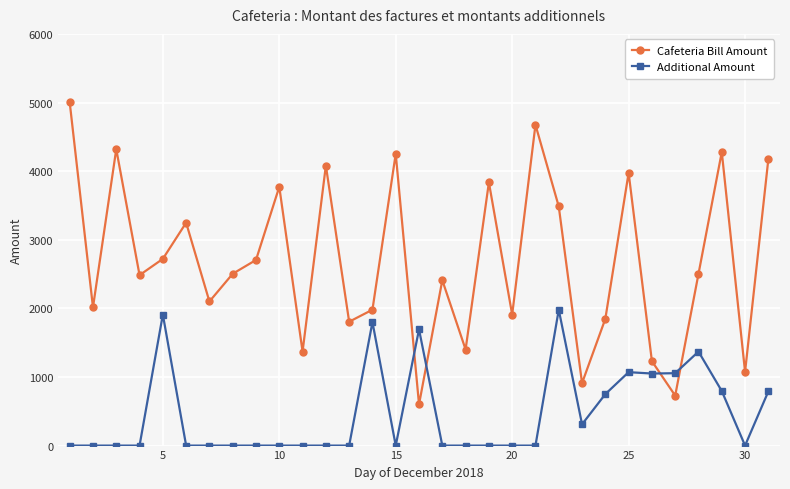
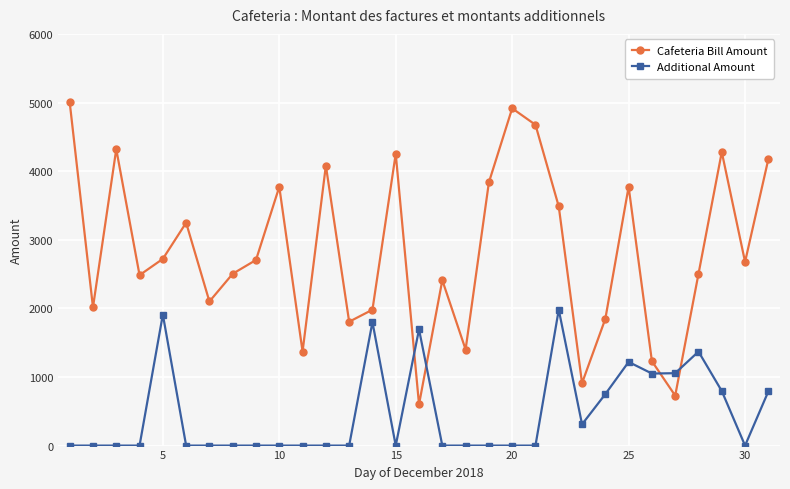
  {
    "Cafeteria Bill Amount": {
      "5": 2700,
      "10": 3800,
      "15": 4300,
-     "20": 1900,
-     "25": 4000,
-     "30": 1100
+     "20": 4900,
+     "25": 3800,
+     "30": 2700
    },
    "Additional Amount": {
      "5": 1900,
      "10": 0,
      "15": 0,
      "20": 0,
-     "25": 1100,
+     "25": 1200,
      "30": 0
    }
  }
